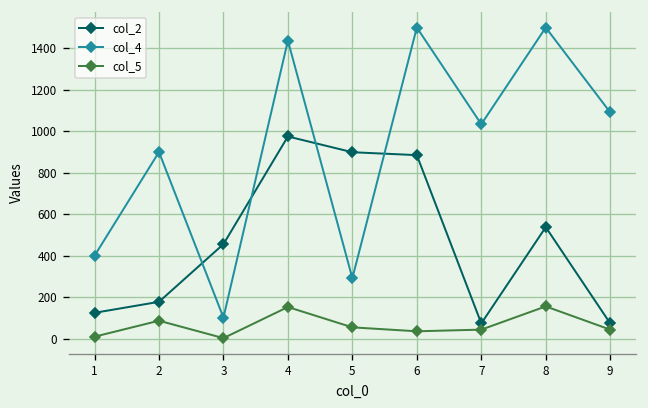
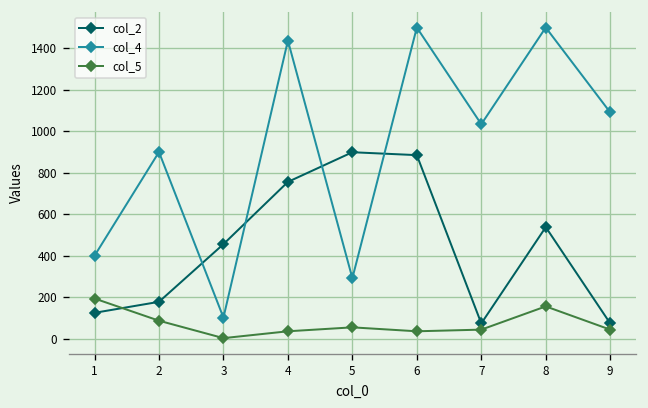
  {
    "col_2": {
      "1": 130,
      "2": 180,
      "3": 460,
-     "4": 980,
+     "4": 760,
      "5": 900,
      "6": 890,
      "7": 70,
      "8": 540,
      "9": 70
    },
    "col_4": {
      "1": 400,
      "2": 900,
      "3": 100,
      "4": 1440,
      "5": 290,
      "6": 1500,
      "7": 1030,
      "8": 1500,
      "9": 1090
    },
    "col_5": {
-     "1": 10,
+     "1": 190,
      "2": 90,
      "3": 0,
-     "4": 150,
+     "4": 40,
      "5": 60,
      "6": 40,
      "7": 40,
      "8": 160,
      "9": 40
    }
  }
